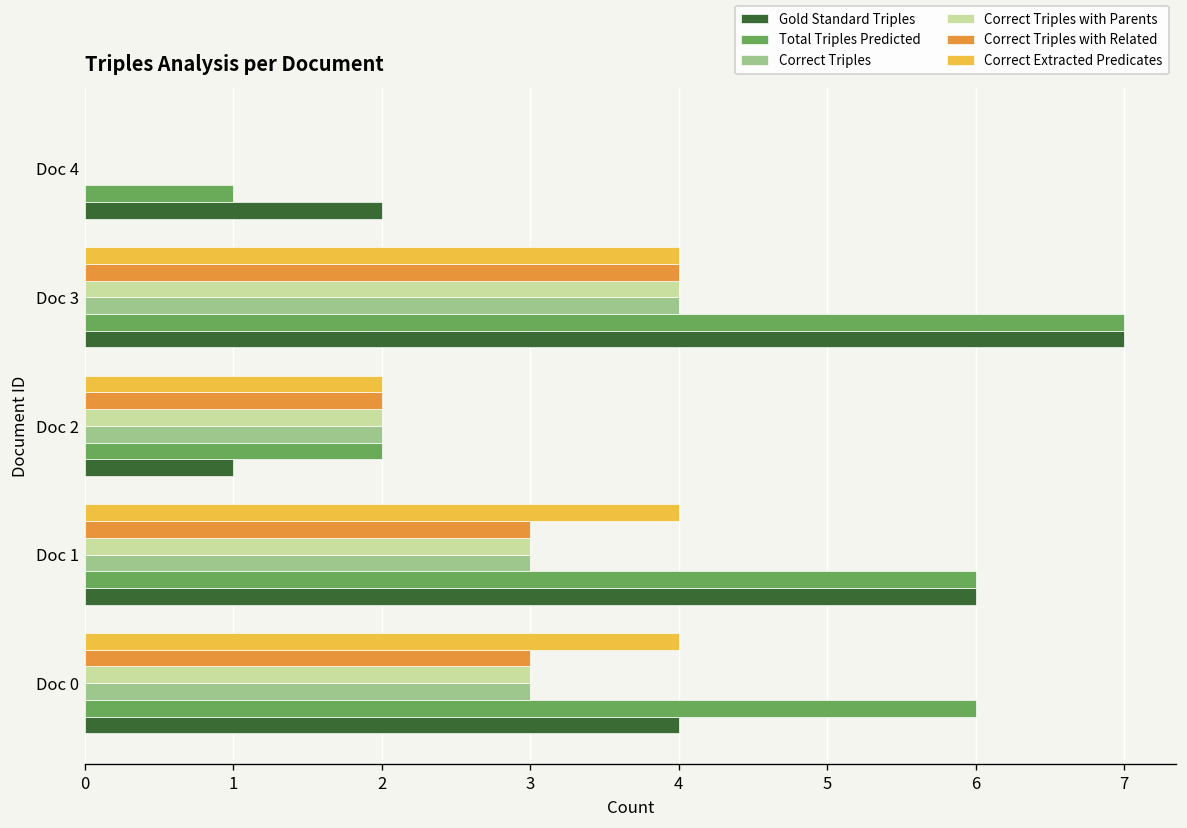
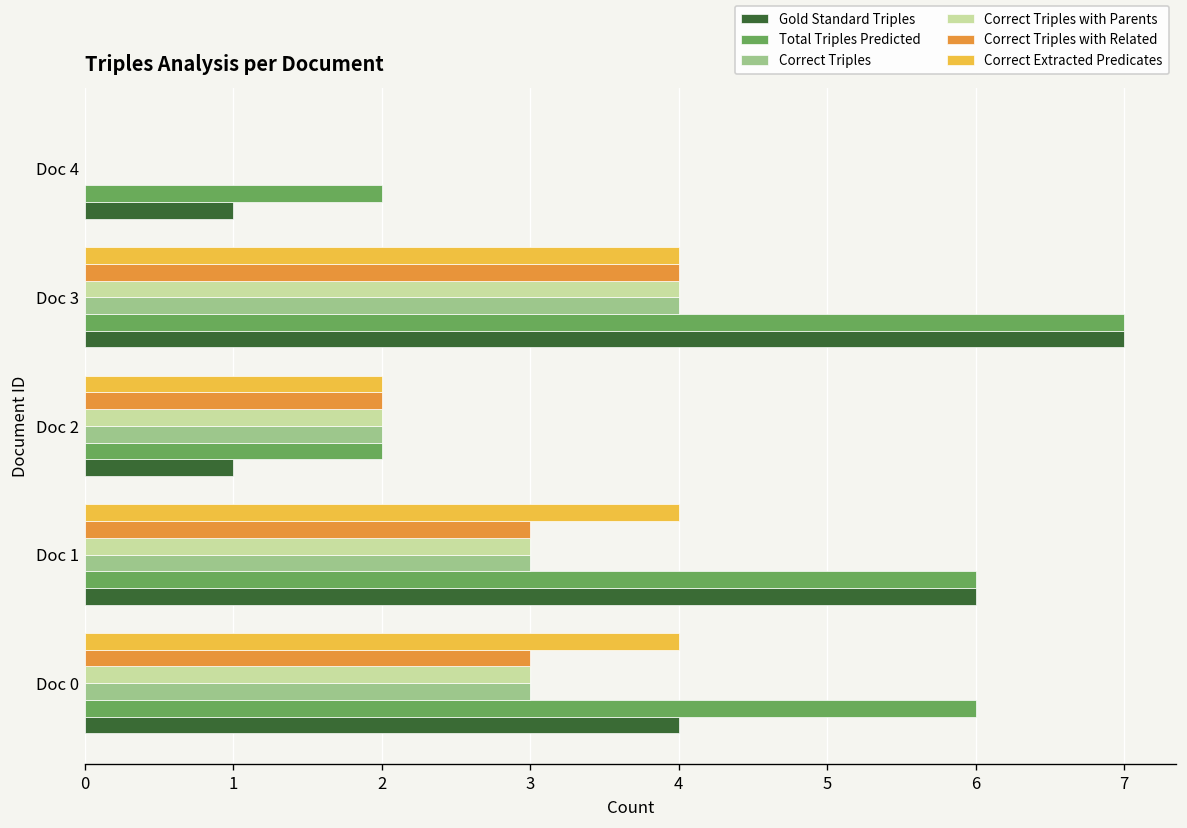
  {
    "Gold Standard Triples": {
-     "Doc 4": 2,
+     "Doc 4": 1,
      "Doc 3": 7,
      "Doc 2": 1,
      "Doc 1": 6,
      "Doc 0": 4
    },
    "Total Triples Predicted": {
-     "Doc 4": 1,
+     "Doc 4": 2,
      "Doc 3": 7,
      "Doc 2": 2,
      "Doc 1": 6,
      "Doc 0": 6
    }
  }
